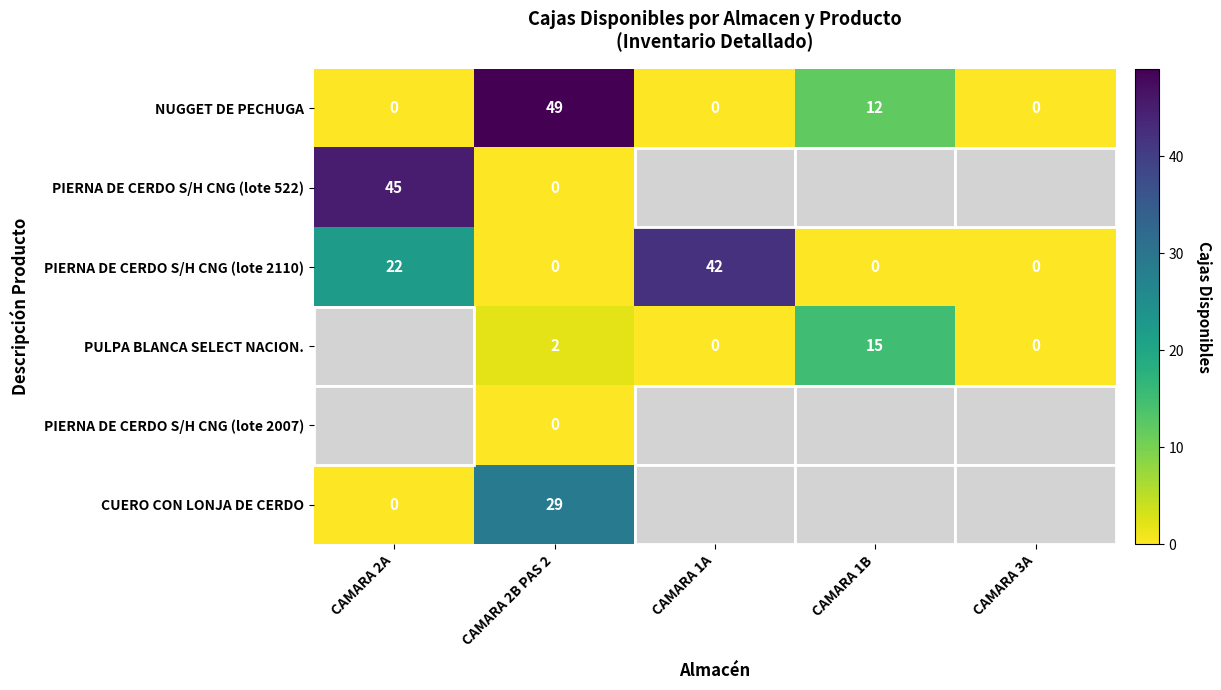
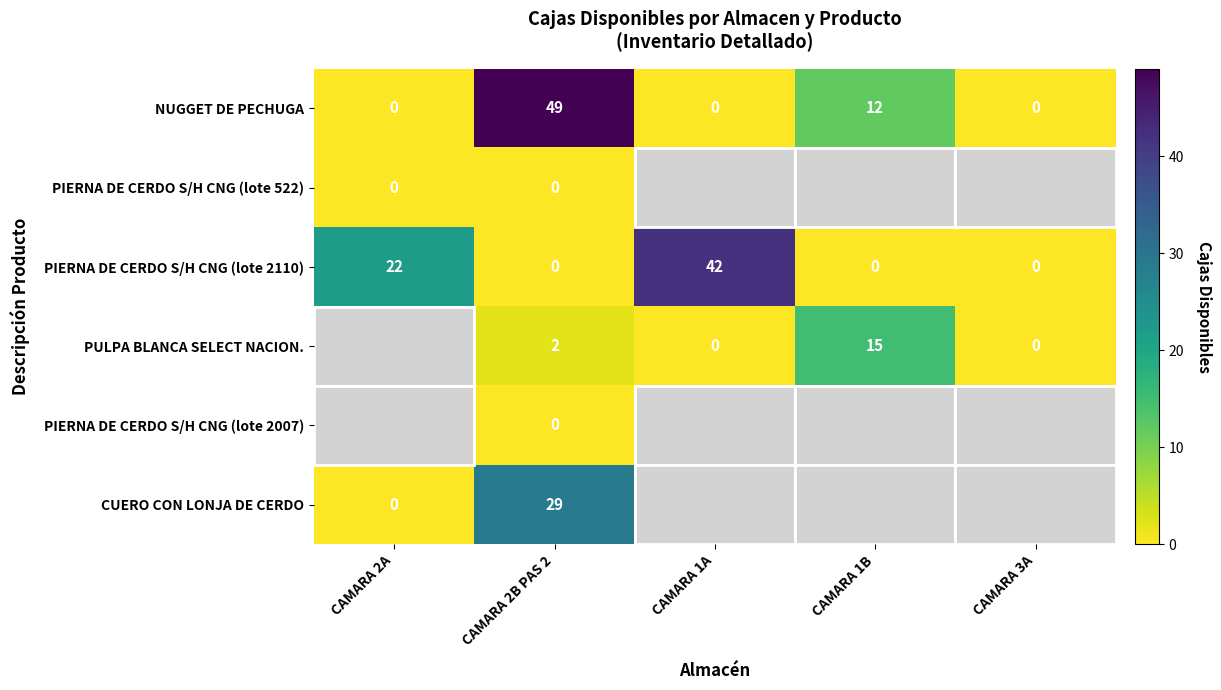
  {
    "NUGGET DE PECHUGA": {
      "CAMARA 2A": 0,
      "CAMARA 2B PAS 2": 49,
      "CAMARA 1A": 0,
      "CAMARA 1B": 12,
      "CAMARA 3A": 0
    },
    "PIERNA DE CERDO S/H CNG (lote 522)": {
-     "CAMARA 2A": 45,
+     "CAMARA 2A": 0,
      "CAMARA 2B PAS 2": 0
    },
    "PIERNA DE CERDO S/H CNG (lote 2110)": {
      "CAMARA 2A": 22,
      "CAMARA 2B PAS 2": 0,
      "CAMARA 1A": 42,
      "CAMARA 1B": 0,
      "CAMARA 3A": 0
    },
    "PULPA BLANCA SELECT NACION.": {
      "CAMARA 2B PAS 2": 2,
      "CAMARA 1A": 0,
      "CAMARA 1B": 15,
      "CAMARA 3A": 0
    },
    "PIERNA DE CERDO S/H CNG (lote 2007)": {
      "CAMARA 2B PAS 2": 0
    },
    "CUERO CON LONJA DE CERDO": {
      "CAMARA 2A": 0,
      "CAMARA 2B PAS 2": 29
    }
  }
